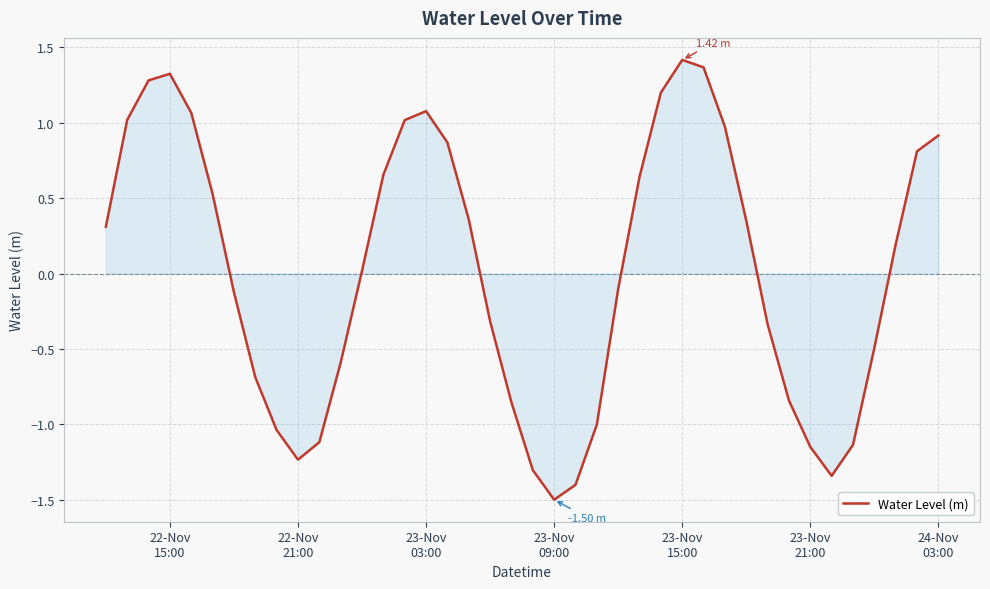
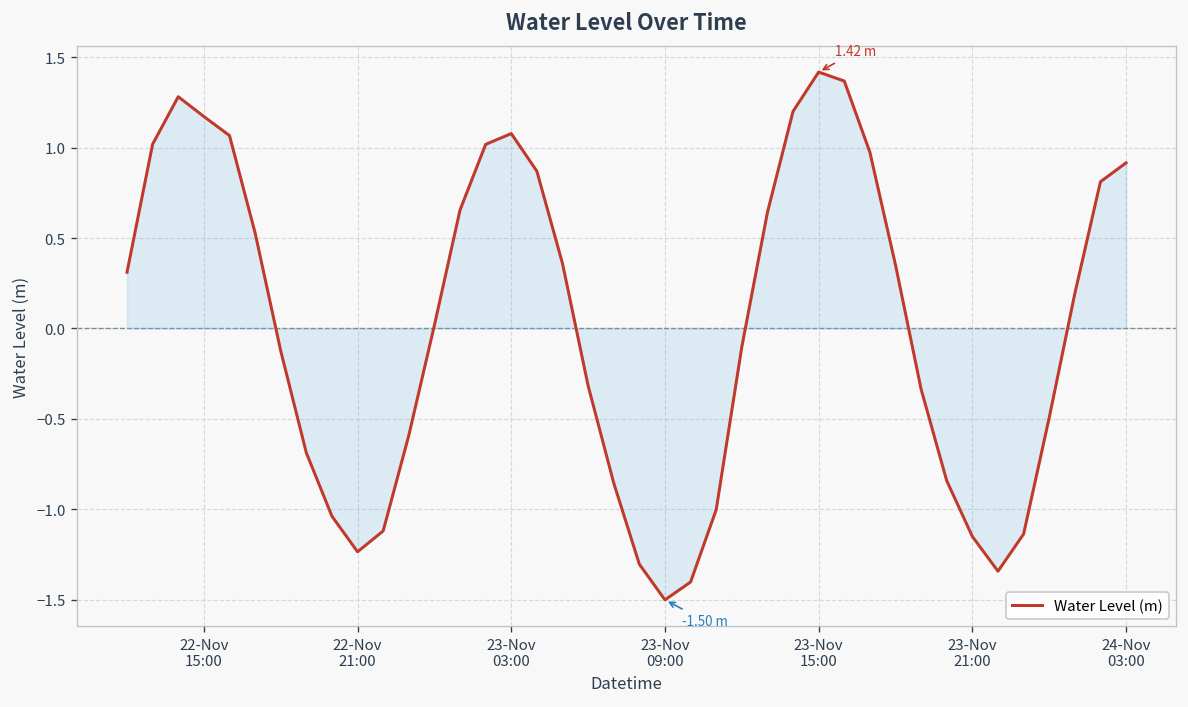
  {
    "Water Level (m)": {
-     "22-Nov 15:00": 1.33,
+     "22-Nov 15:00": 1.17,
      "22-Nov 21:00": -1.23,
      "23-Nov 21:00": -1.15
    }
  }
